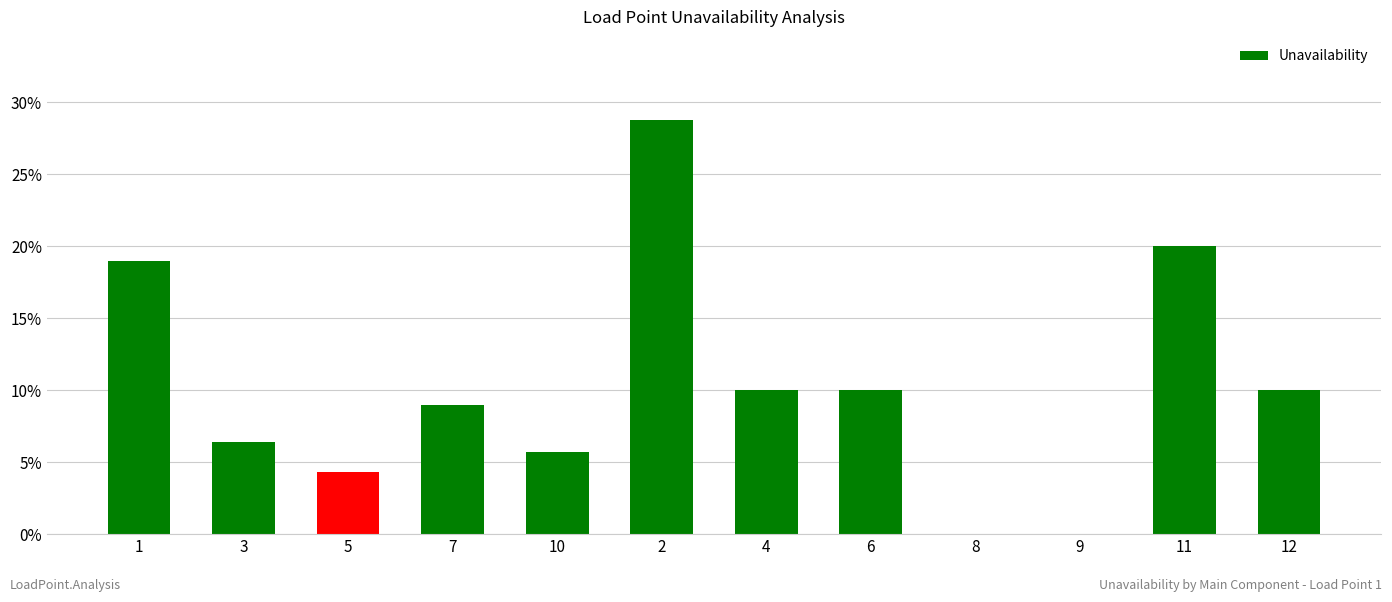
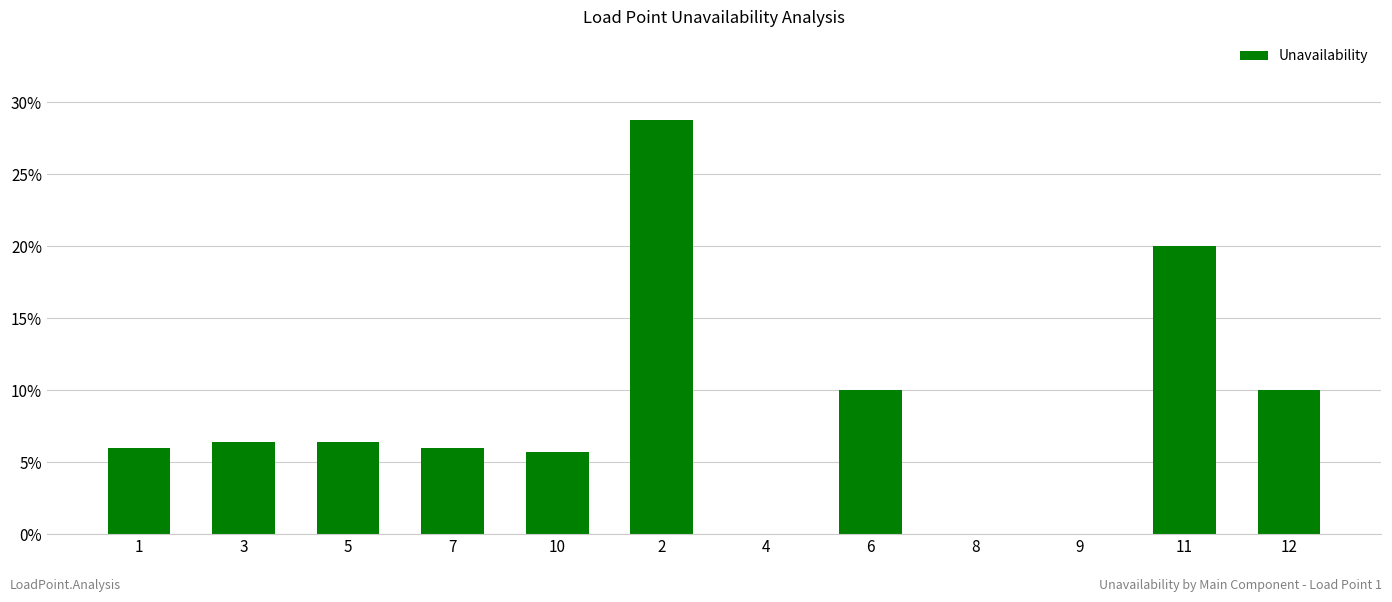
  {
-   "1": "19.0%",
+   "1": "6.0%",
    "3": "6.4%",
-   "5": "4.3%",
-   "7": "9.0%",
+   "5": "6.4%",
+   "7": "6.0%",
    "10": "5.7%",
    "2": "28.8%",
-   "4": "10.0%",
+   "4": "0.0%",
    "6": "10.0%",
    "8": "0.0%",
    "9": "0.0%",
    "11": "20.0%",
    "12": "10.0%"
  }
